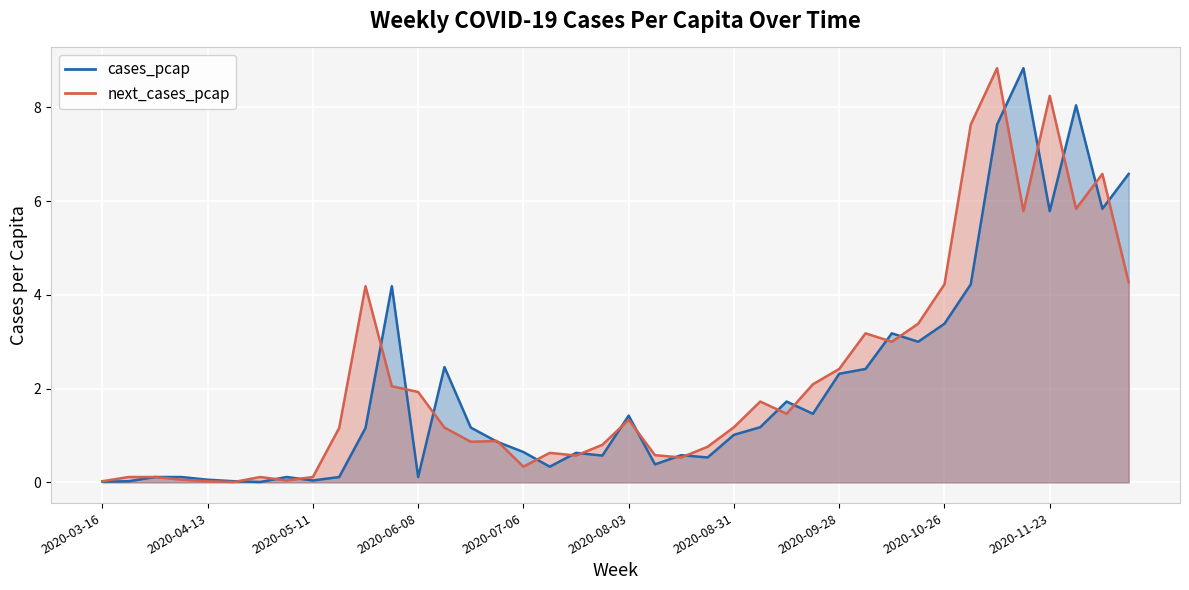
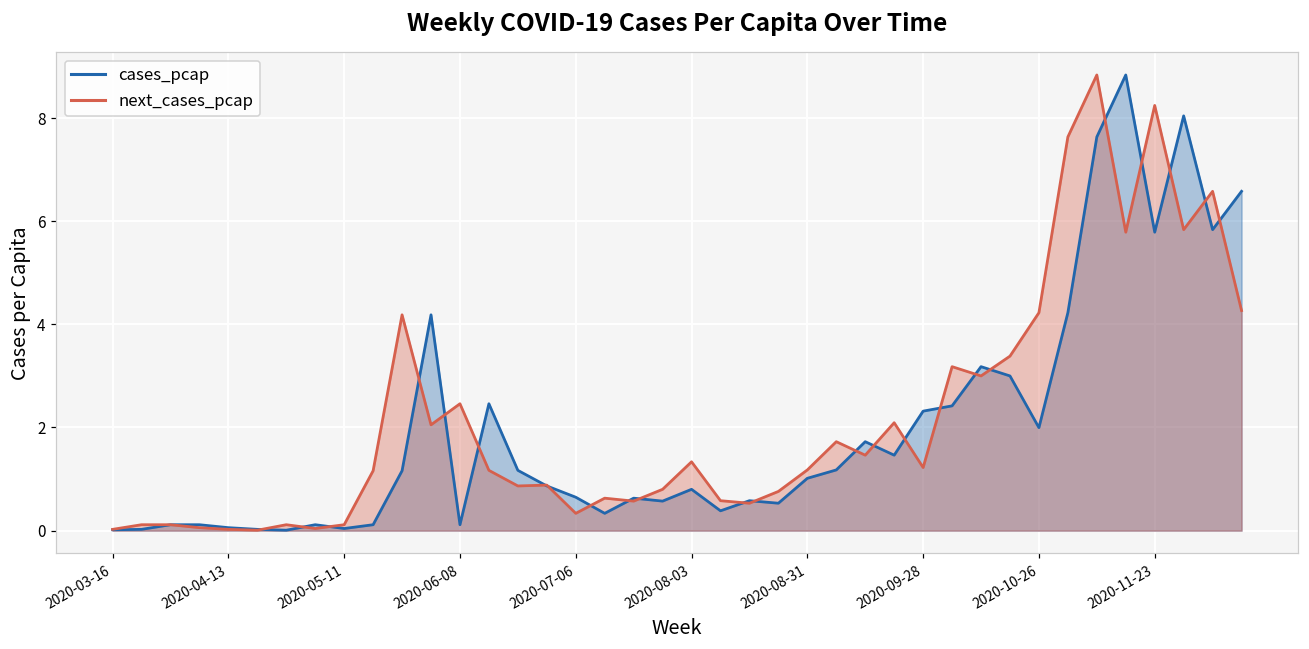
  {
    "cases_pcap": {
      "2020-05-11": 0.0,
      "2020-06-08": 0.1,
      "2020-07-06": 0.6,
-     "2020-08-03": 1.4,
+     "2020-08-03": 0.8,
      "2020-08-31": 1.0,
      "2020-09-28": 2.3,
-     "2020-10-26": 3.4,
+     "2020-10-26": 2.0,
      "2020-11-23": 5.8
    },
    "next_cases_pcap": {
      "2020-05-11": 0.1,
-     "2020-06-08": 1.9,
+     "2020-06-08": 2.5,
      "2020-07-06": 0.3,
      "2020-08-03": 1.3,
      "2020-08-31": 1.2,
-     "2020-09-28": 2.4,
+     "2020-09-28": 1.2,
      "2020-10-26": 4.2,
      "2020-11-23": 8.2
    }
  }
